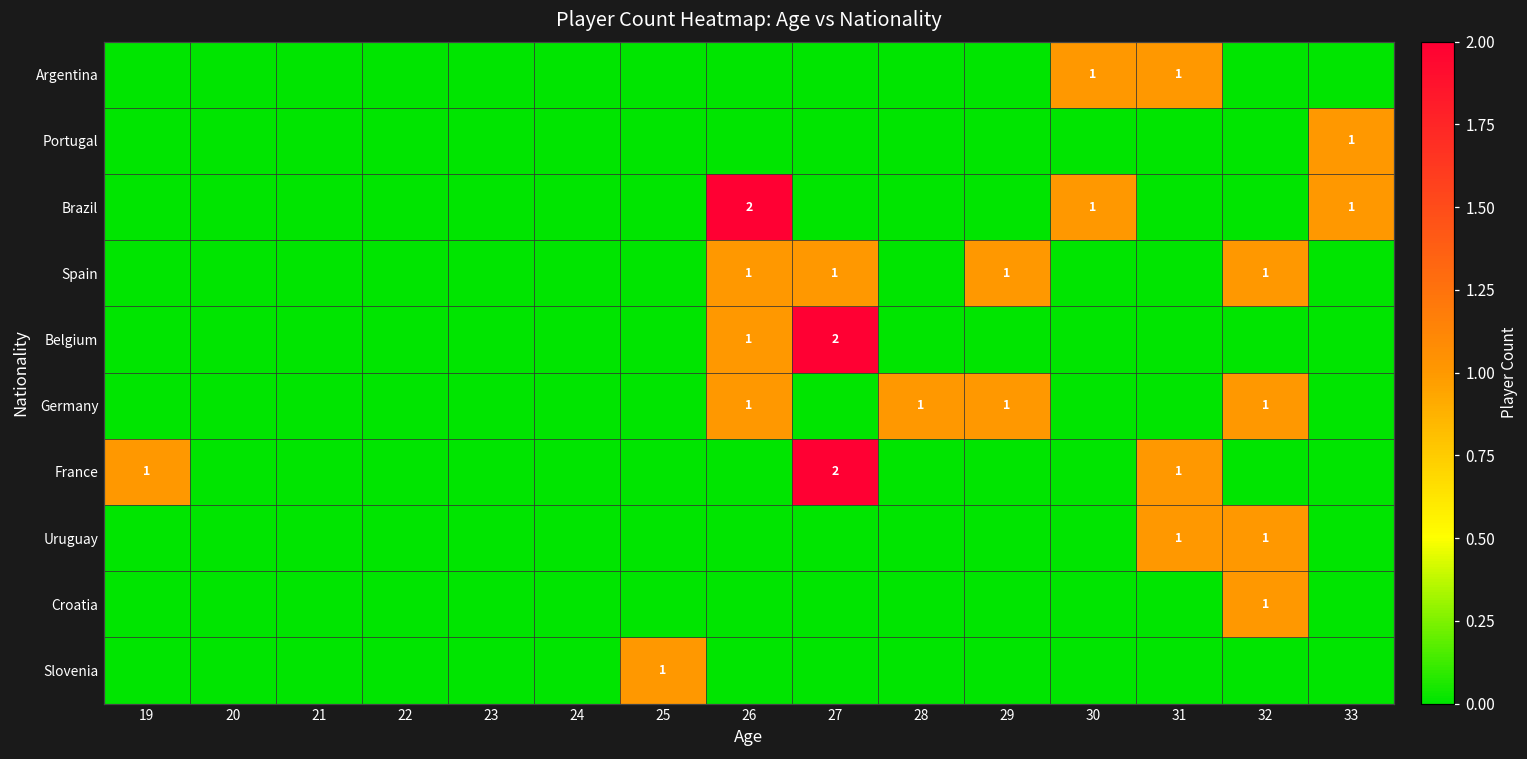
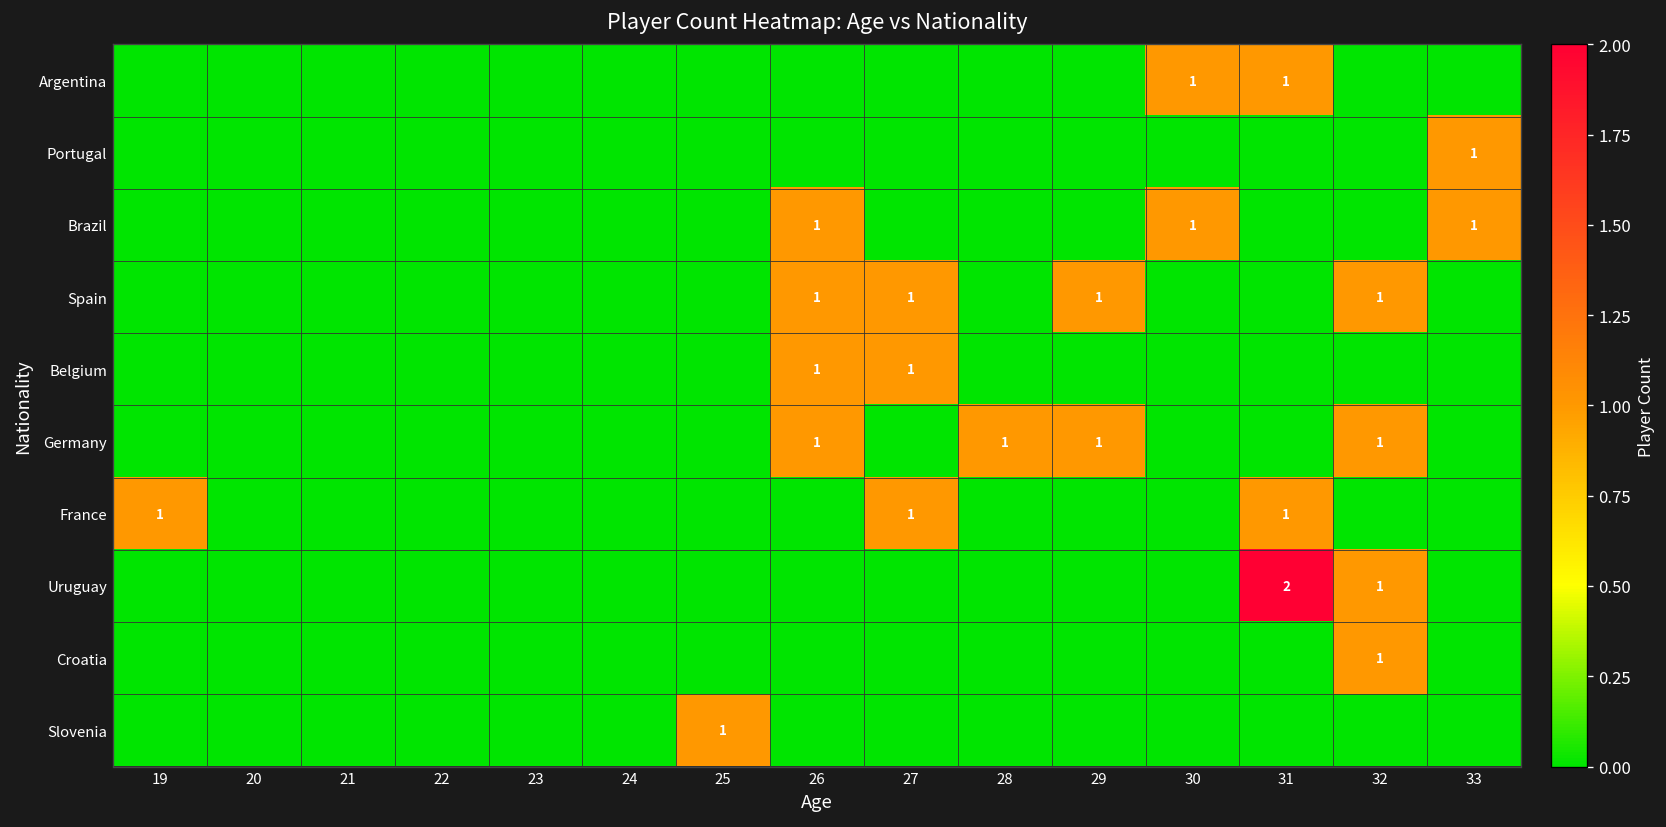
  {
    "Argentina": {
      "30": 1,
      "31": 1
    },
    "Portugal": {
      "33": 1
    },
    "Brazil": {
-     "26": 2,
+     "26": 1,
      "30": 1,
      "33": 1
    },
    "Spain": {
      "26": 1,
      "27": 1,
      "29": 1,
      "32": 1
    },
    "Belgium": {
      "26": 1,
-     "27": 2
+     "27": 1
    },
    "Germany": {
      "26": 1,
      "28": 1,
      "29": 1,
      "32": 1
    },
    "France": {
      "19": 1,
-     "27": 2,
+     "27": 1,
      "31": 1
    },
    "Uruguay": {
-     "31": 1,
+     "31": 2,
      "32": 1
    },
    "Croatia": {
      "32": 1
    },
    "Slovenia": {
      "25": 1
    }
  }
